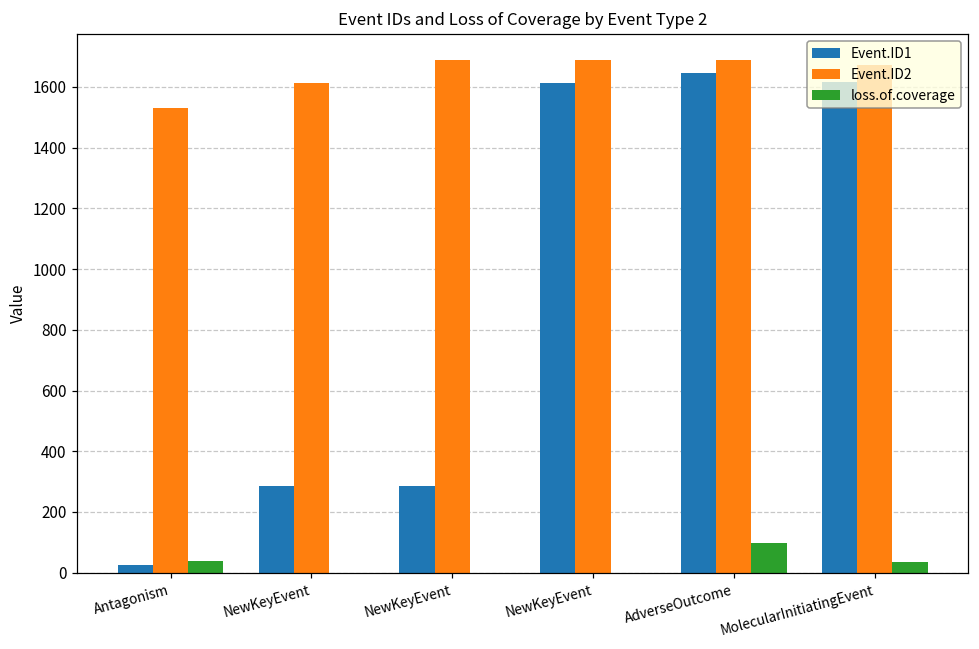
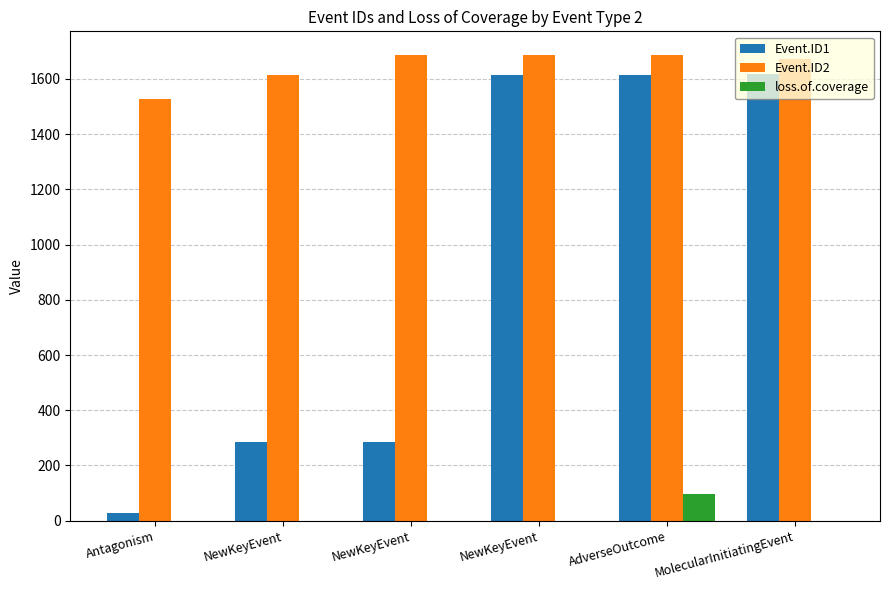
  {
    "Event.ID1": {
      "Antagonism": 30,
-     "AdverseOutcome": 1650
+     "AdverseOutcome": 1610
    },
    "Event.ID2": {
      "Antagonism": 1530,
      "AdverseOutcome": 1690
    },
    "loss.of.coverage": {
-     "Antagonism": 40,
+     "Antagonism": 0,
      "AdverseOutcome": 100,
-     "MolecularInitiatingEvent": 40
+     "MolecularInitiatingEvent": 0
    }
  }
